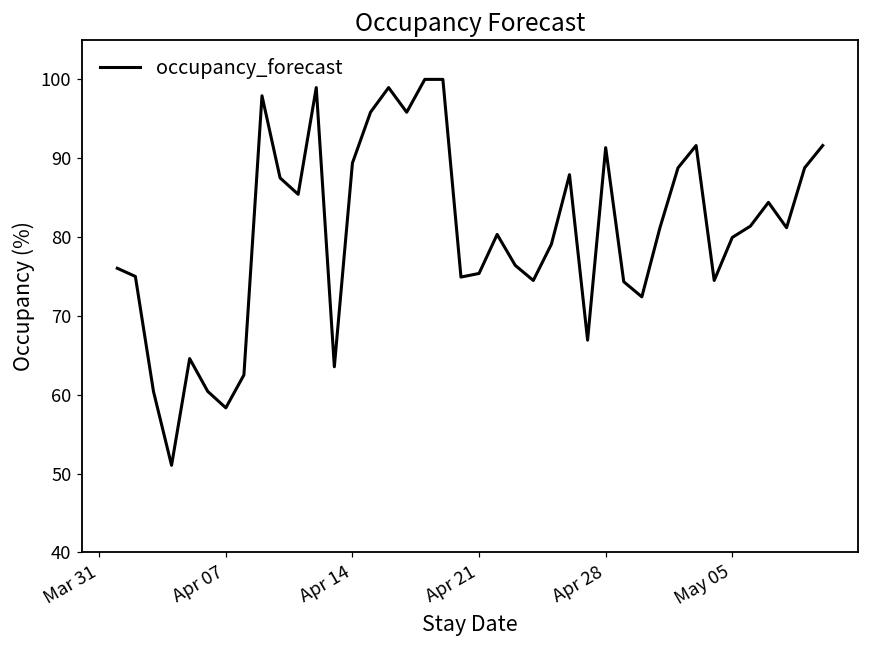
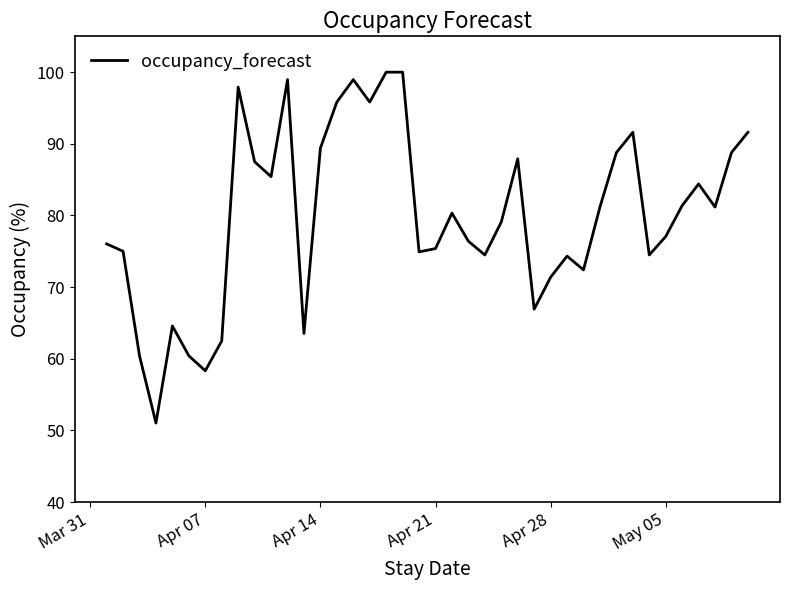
  {
    "Apr 07": 58,
    "Apr 14": 89,
    "Apr 21": 75,
-   "Apr 28": 91,
-   "May 05": 80
+   "Apr 28": 71,
+   "May 05": 77
  }
